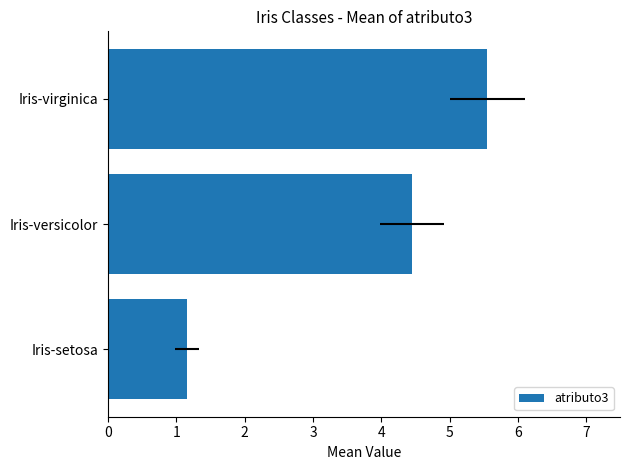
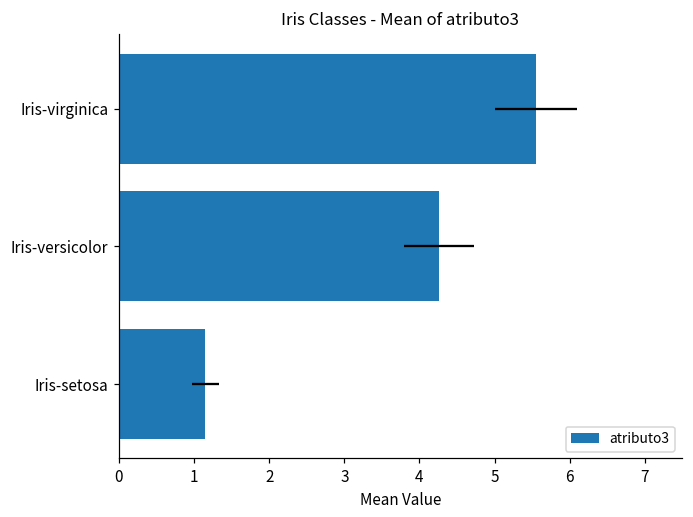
  {
    "Iris-virginica": 5.6,
-   "Iris-versicolor": 4.5,
+   "Iris-versicolor": 4.3,
    "Iris-setosa": 1.2
  }
